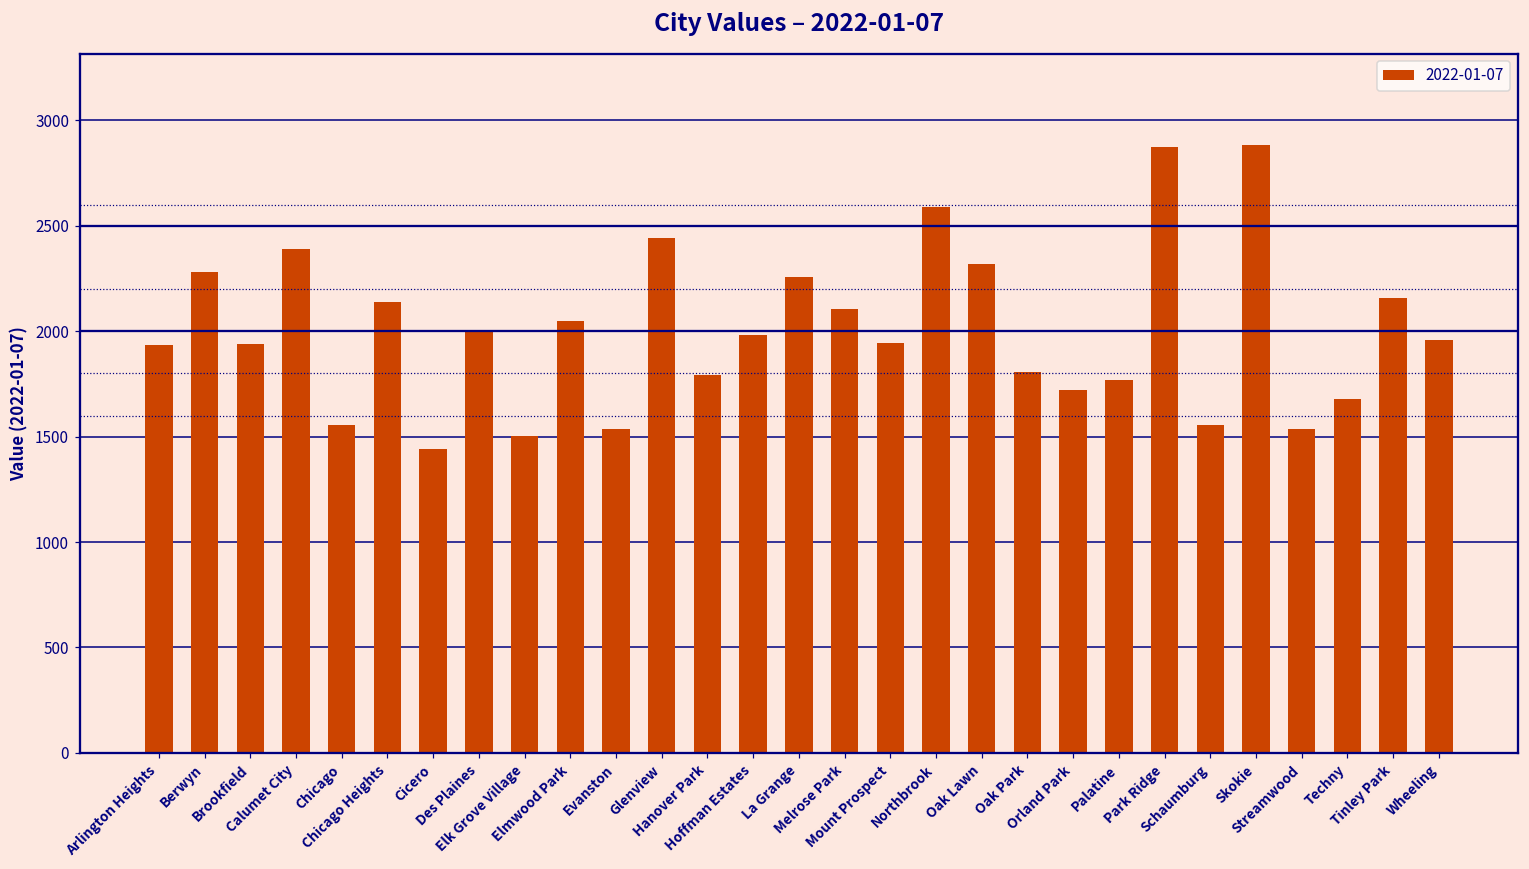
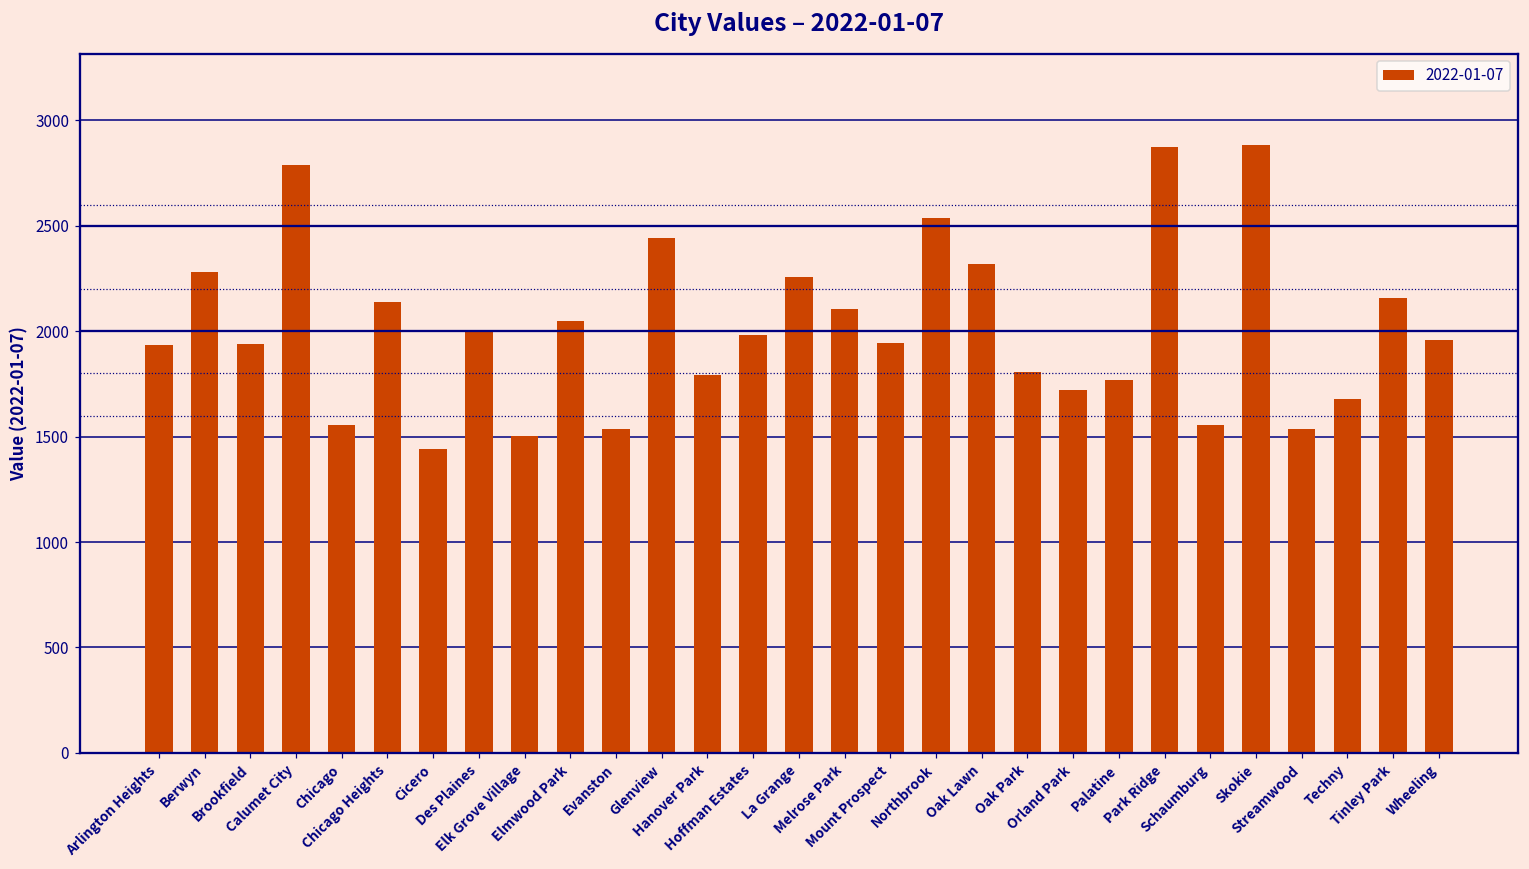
  {
    "Arlington Heights": 1940,
    "Berwyn": 2280,
    "Brookfield": 1940,
-   "Calumet City": 2390,
+   "Calumet City": 2790,
    "Chicago": 1560,
    "Chicago Heights": 2140,
    "Cicero": 1440,
    "Des Plaines": 2000,
    "Elk Grove Village": 1500,
    "Elmwood Park": 2050,
    "Evanston": 1530,
    "Glenview": 2440,
    "Hanover Park": 1790,
    "Hoffman Estates": 1980,
    "La Grange": 2260,
    "Melrose Park": 2100,
    "Mount Prospect": 1940,
-   "Northbrook": 2590,
+   "Northbrook": 2540,
    "Oak Lawn": 2320,
    "Oak Park": 1810,
    "Orland Park": 1720,
    "Palatine": 1770,
    "Park Ridge": 2880,
    "Schaumburg": 1550,
    "Skokie": 2880,
    "Streamwood": 1540,
    "Techny": 1680,
    "Tinley Park": 2160,
    "Wheeling": 1960
  }
